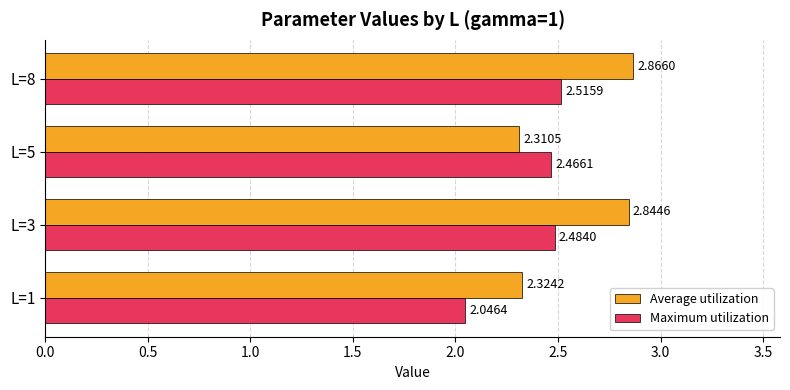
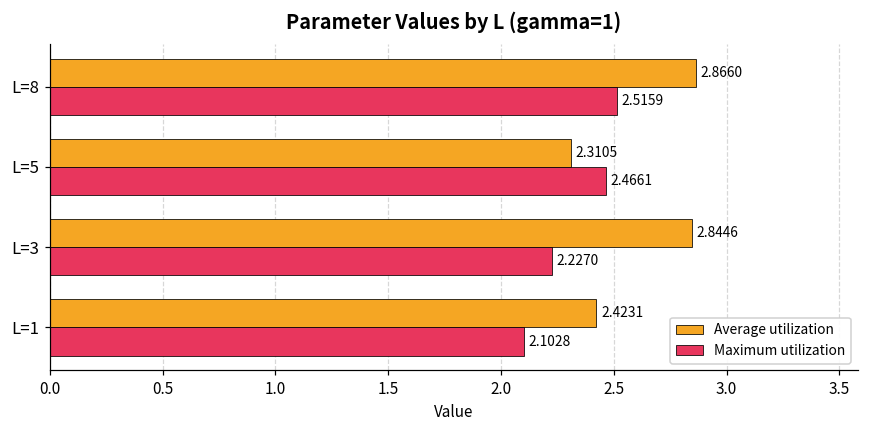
  {
    "Average utilization": {
      "L=8": 2.8660,
      "L=5": 2.3105,
      "L=3": 2.8446,
-     "L=1": 2.3242
+     "L=1": 2.4231
    },
    "Maximum utilization": {
      "L=8": 2.5159,
      "L=5": 2.4661,
-     "L=3": 2.4840,
-     "L=1": 2.0464
+     "L=3": 2.2270,
+     "L=1": 2.1028
    }
  }
